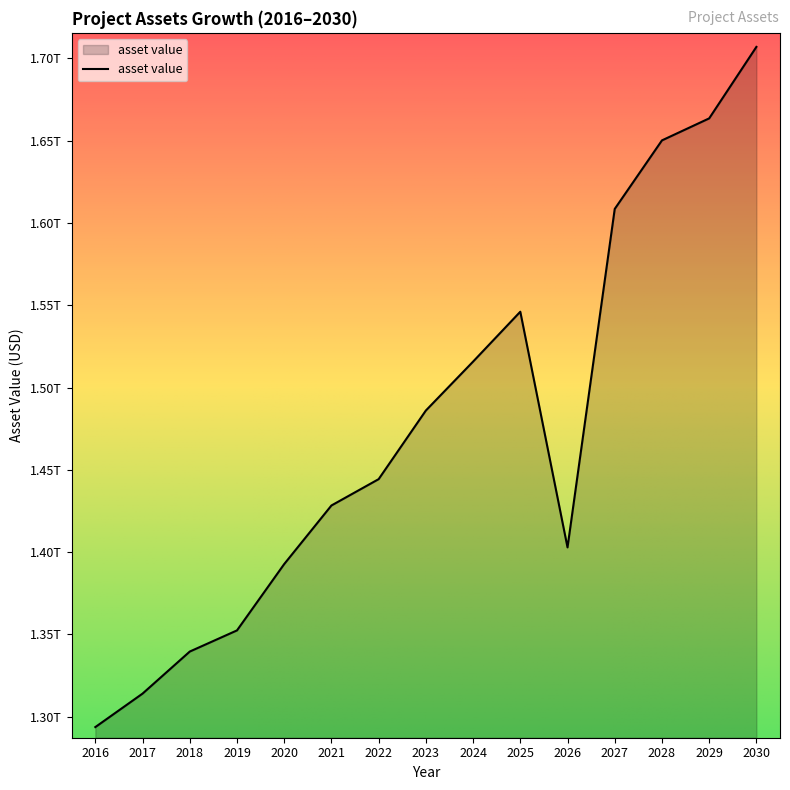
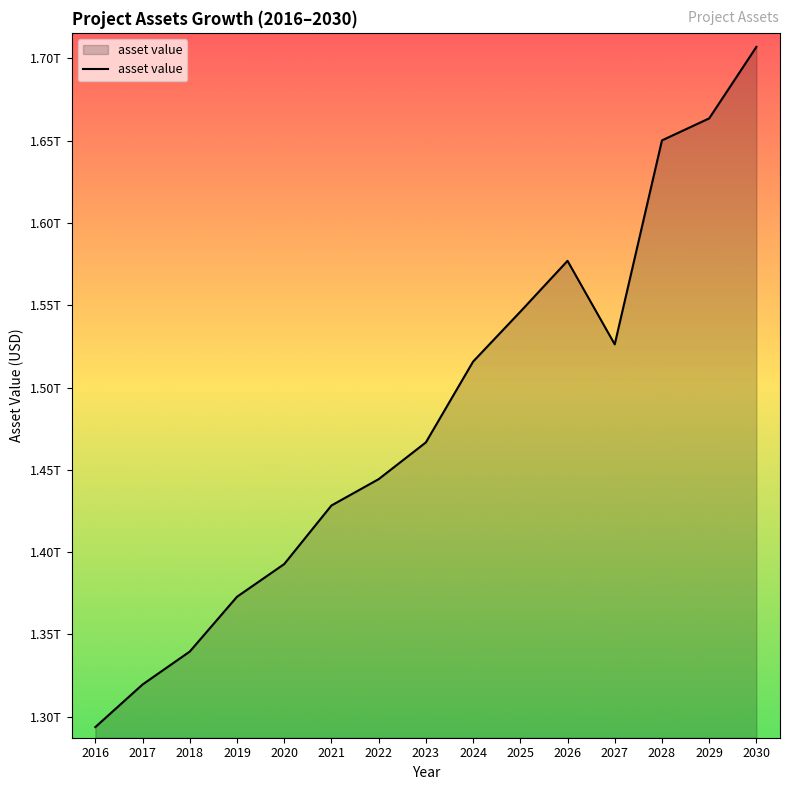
  {
    "2016": "1.294T",
-   "2017": "1.314T",
+   "2017": "1.320T",
    "2018": "1.340T",
-   "2019": "1.352T",
+   "2019": "1.373T",
    "2020": "1.393T",
    "2021": "1.428T",
    "2022": "1.444T",
-   "2023": "1.486T",
+   "2023": "1.467T",
    "2024": "1.516T",
    "2025": "1.546T",
-   "2026": "1.403T",
-   "2027": "1.609T",
+   "2026": "1.577T",
+   "2027": "1.526T",
    "2028": "1.650T",
    "2029": "1.664T",
    "2030": "1.707T"
  }
